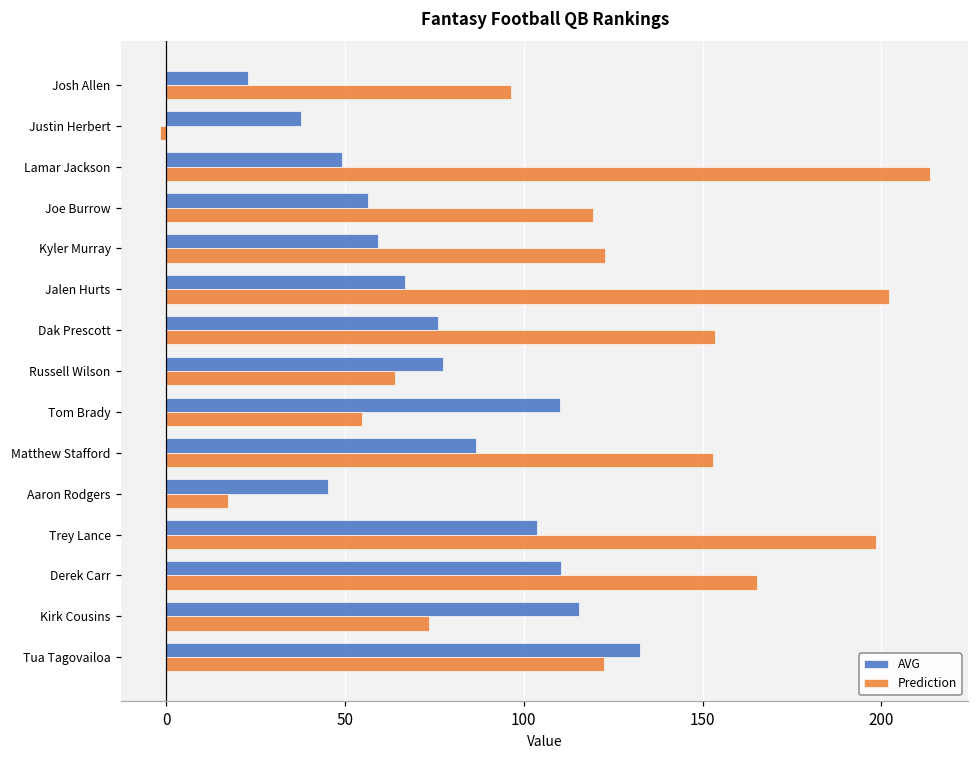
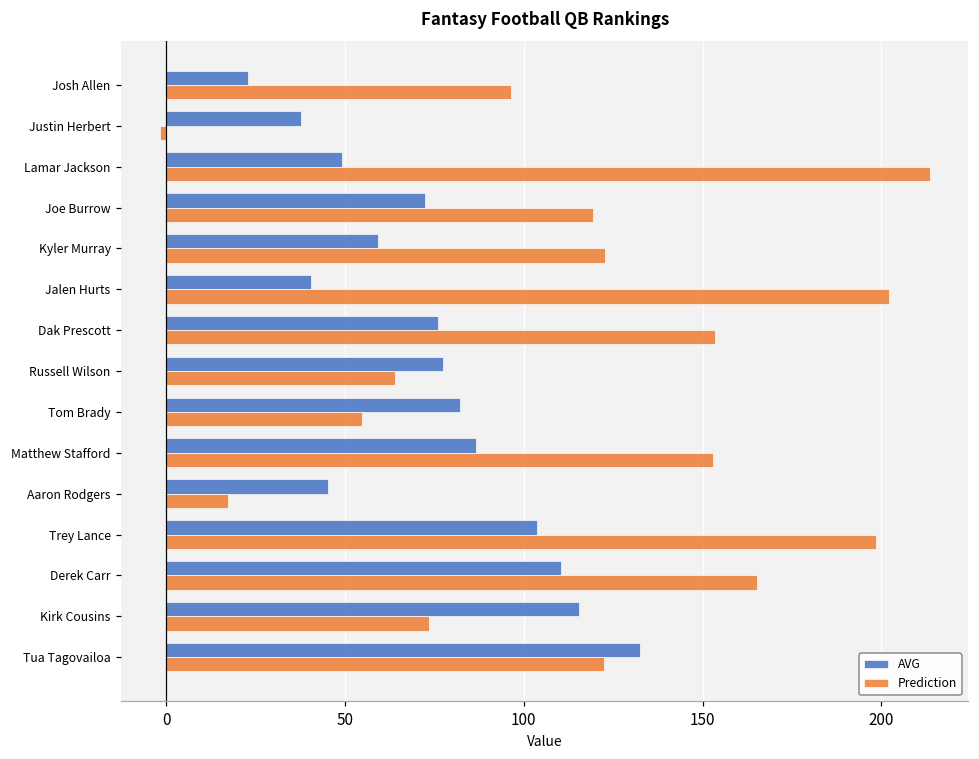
  {
    "AVG": {
      "Josh Allen": 23,
      "Justin Herbert": 38,
      "Lamar Jackson": 49,
-     "Joe Burrow": 57,
+     "Joe Burrow": 73,
      "Kyler Murray": 59,
-     "Jalen Hurts": 67,
+     "Jalen Hurts": 41,
      "Dak Prescott": 76,
      "Russell Wilson": 77,
-     "Tom Brady": 110,
+     "Tom Brady": 82,
      "Matthew Stafford": 87,
      "Aaron Rodgers": 45,
      "Trey Lance": 104,
      "Derek Carr": 110,
      "Kirk Cousins": 116,
      "Tua Tagovailoa": 133
    },
    "Prediction": {
      "Josh Allen": 96,
      "Justin Herbert": -2,
      "Lamar Jackson": 213,
      "Joe Burrow": 119,
      "Kyler Murray": 123,
      "Jalen Hurts": 202,
      "Dak Prescott": 154,
      "Russell Wilson": 64,
      "Tom Brady": 55,
      "Matthew Stafford": 153,
      "Aaron Rodgers": 17,
      "Trey Lance": 199,
      "Derek Carr": 165,
      "Kirk Cousins": 74,
      "Tua Tagovailoa": 122
    }
  }
